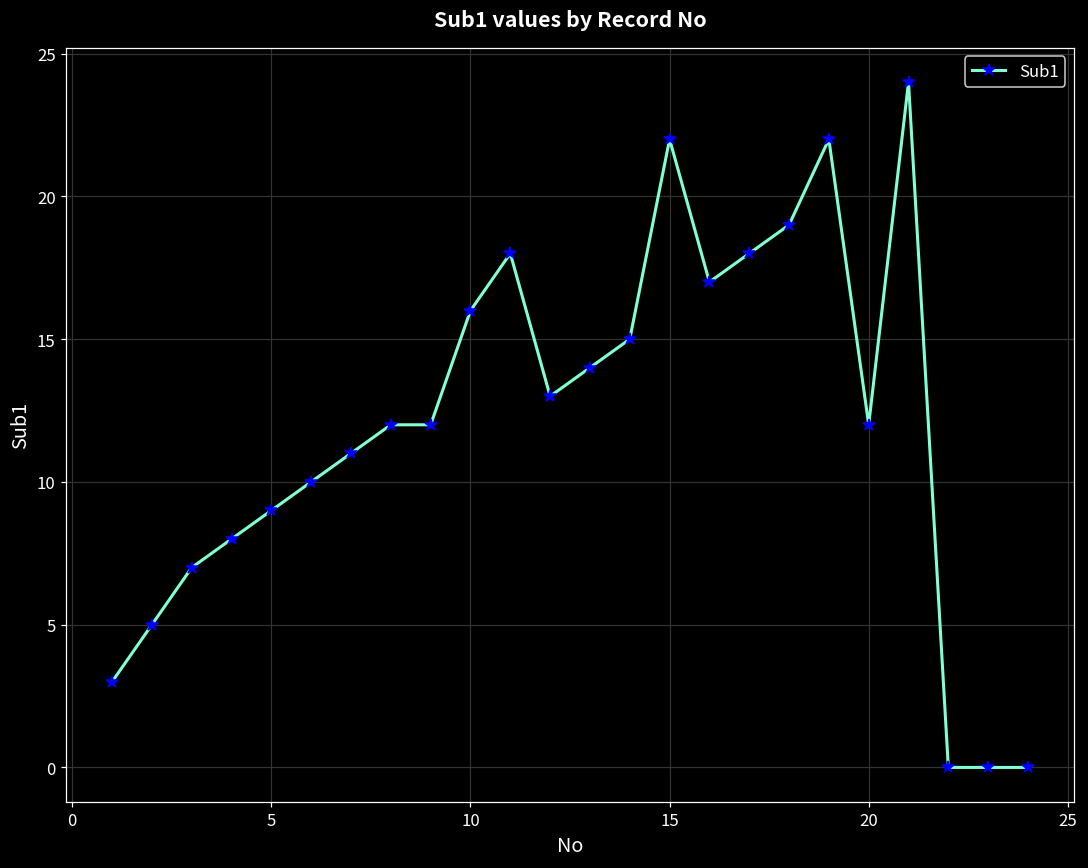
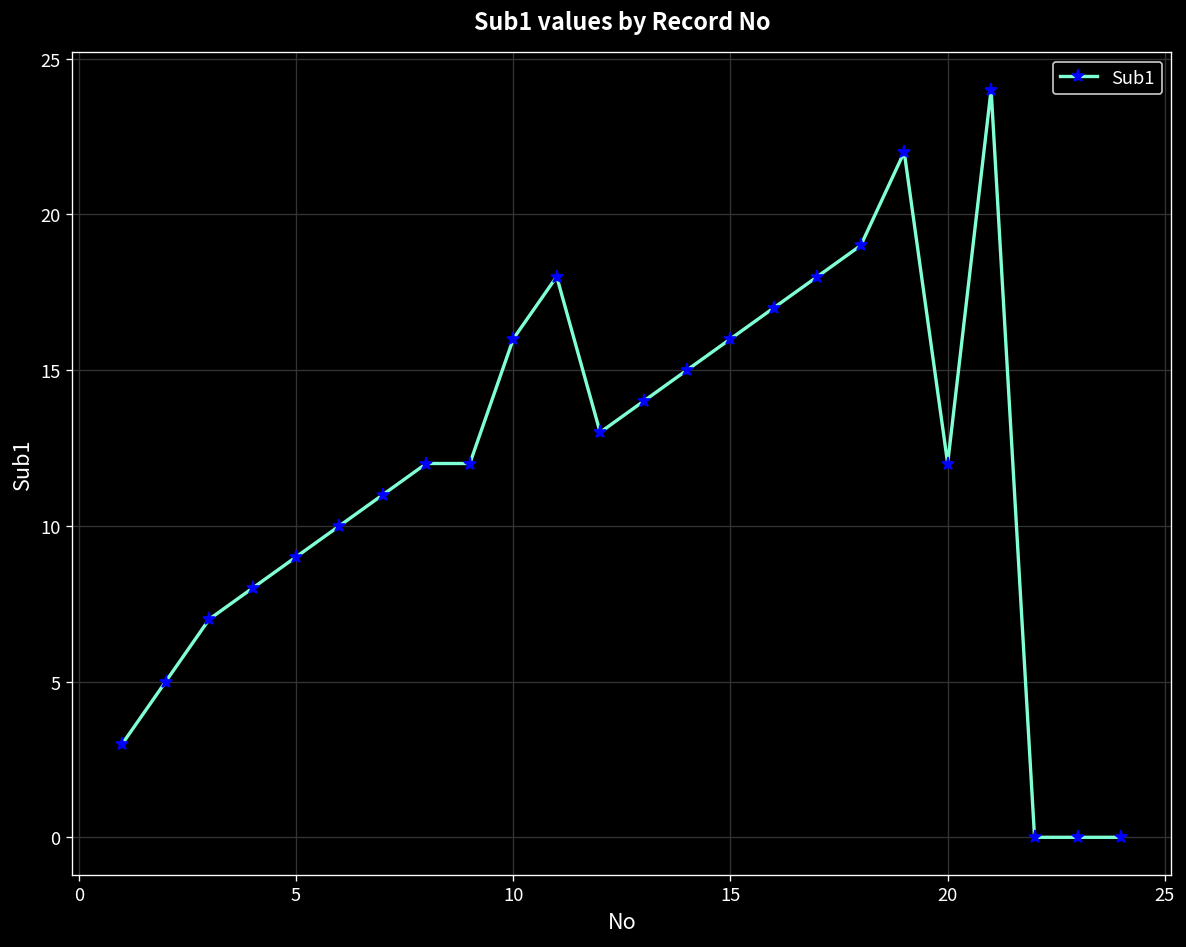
  {
    "5": 9,
    "10": 16,
-   "15": 22,
+   "15": 16,
    "20": 12
  }
